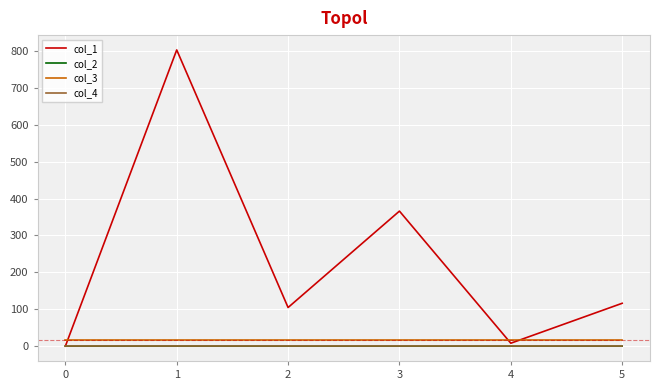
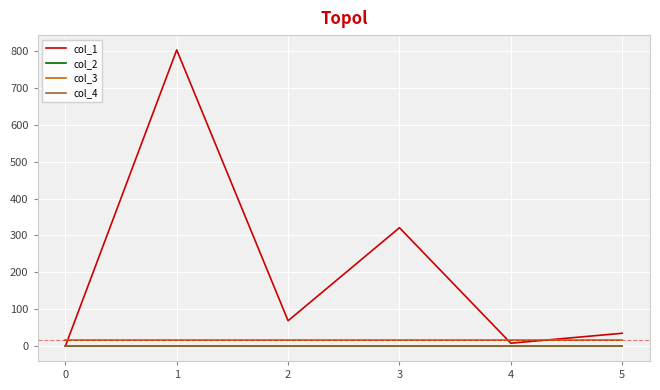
  {
    "col_1": {
      "1": 800,
-     "2": 100,
-     "3": 370,
+     "2": 70,
+     "3": 320,
      "4": 10,
-     "5": 120
+     "5": 30
    },
    "col_4": {
      "1": 0,
      "2": 0,
      "3": 0,
      "4": 0,
      "5": 0
    },
    "col_3": {
      "0": 20,
      "1": 20,
      "2": 20,
      "3": 20,
      "4": 20,
      "5": 20
    }
  }
